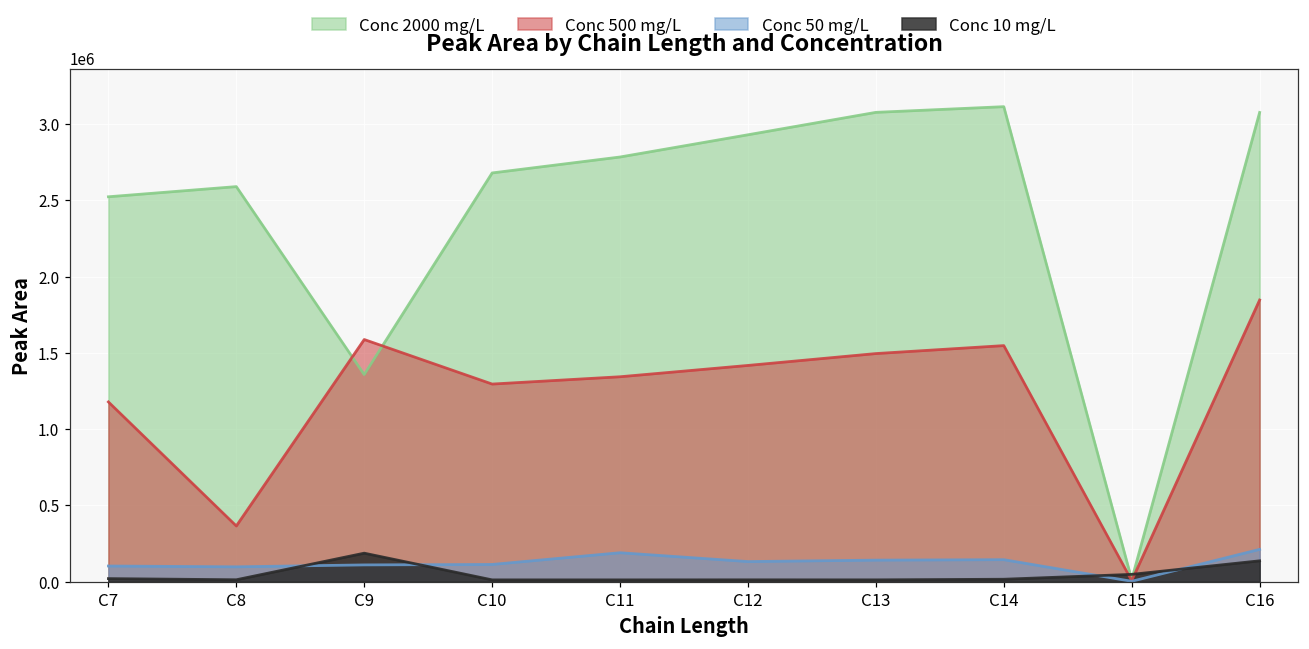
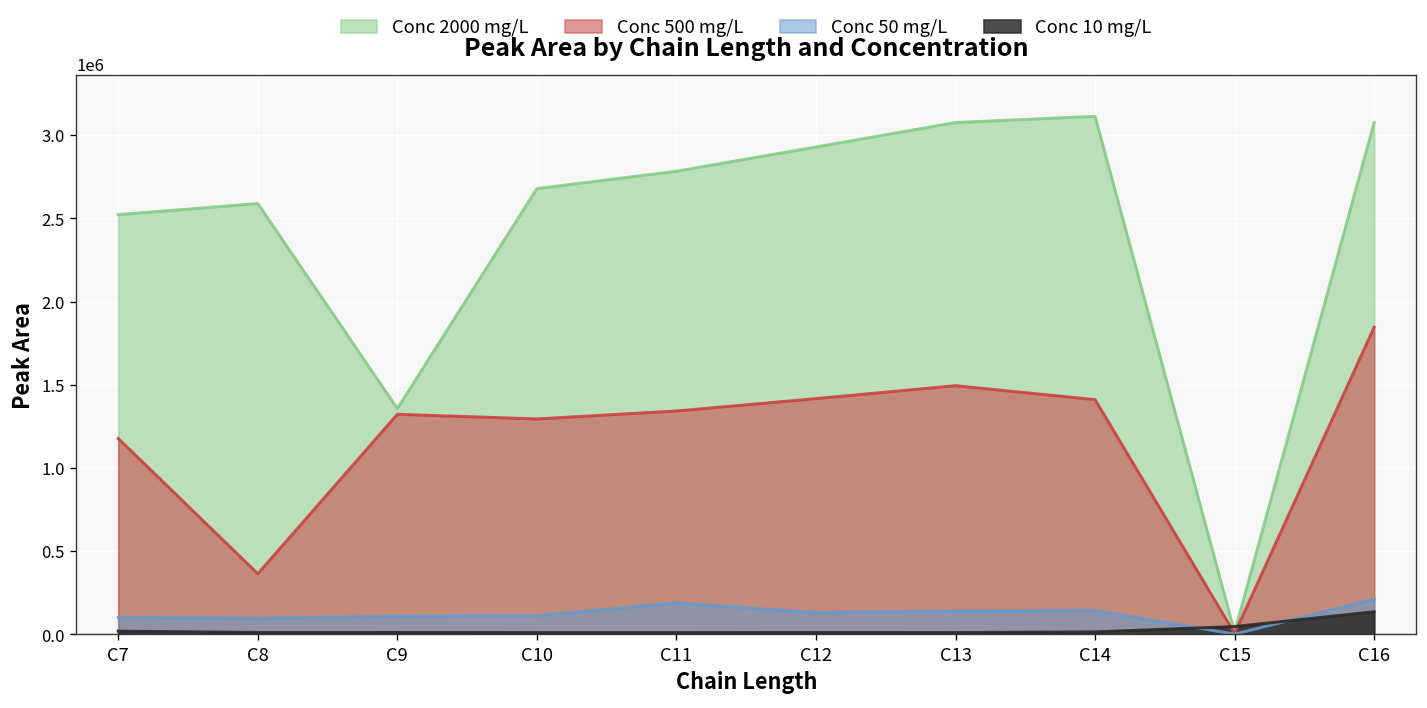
  {
    "Conc 2000 mg/L": {
      "C7": 2520000,
      "C8": 2590000,
      "C9": 1360000,
      "C10": 2680000,
      "C11": 2780000,
      "C12": 2930000,
      "C13": 3080000,
      "C14": 3110000,
      "C16": 3080000
    },
    "Conc 500 mg/L": {
      "C7": 1180000,
      "C8": 360000,
-     "C9": 1590000,
+     "C9": 1320000,
      "C10": 1300000,
      "C11": 1340000,
      "C12": 1420000,
      "C13": 1490000,
-     "C14": 1550000,
+     "C14": 1410000,
      "C16": 1850000
    },
    "Conc 50 mg/L": {
      "C7": 100000,
      "C8": 100000,
      "C9": 110000,
      "C10": 110000,
      "C11": 190000,
      "C12": 130000,
      "C13": 140000,
      "C14": 140000,
      "C16": 210000
    },
    "Conc 10 mg/L": {
      "C7": 20000,
      "C8": 10000,
-     "C9": 190000,
+     "C9": 10000,
      "C10": 10000,
      "C11": 10000,
      "C12": 10000,
      "C13": 10000,
      "C14": 20000,
      "C15": 50000,
      "C16": 140000
    }
  }
